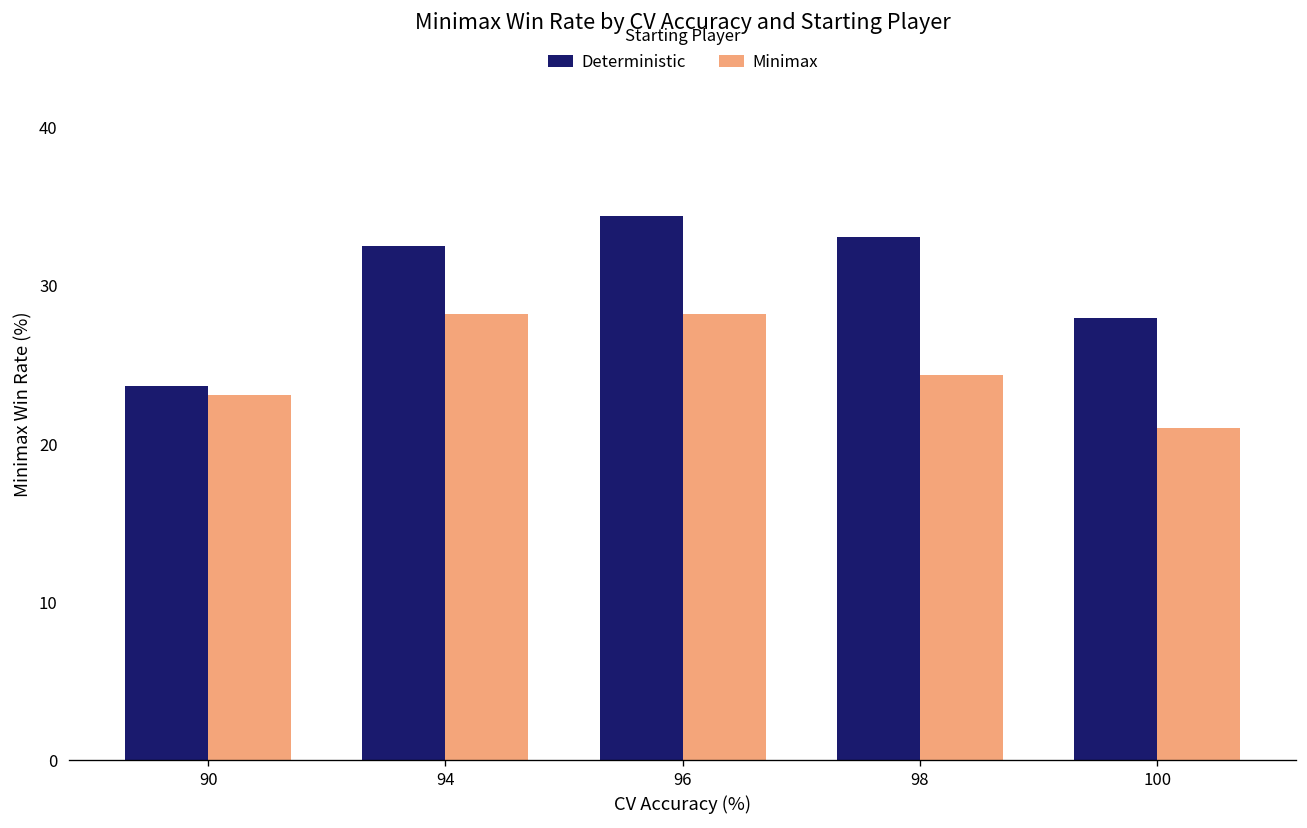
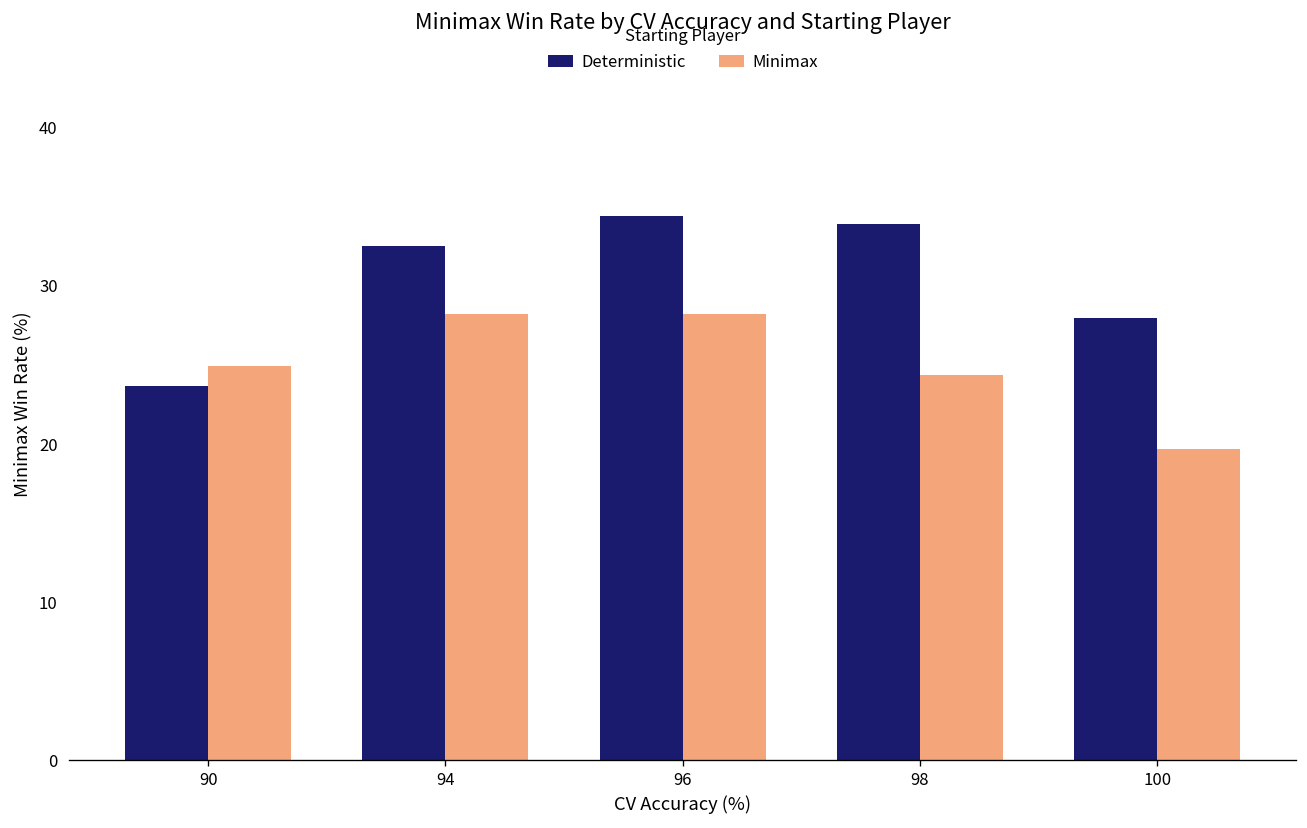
  {
    "Deterministic": {
      "90": 23.7,
      "94": 32.5,
      "96": 34.4,
-     "98": 33.1,
+     "98": 33.9,
      "100": 28.0
    },
    "Minimax": {
-     "90": 23.1,
+     "90": 24.9,
      "94": 28.2,
      "96": 28.2,
      "98": 24.4,
-     "100": 21.0
+     "100": 19.7
    }
  }
